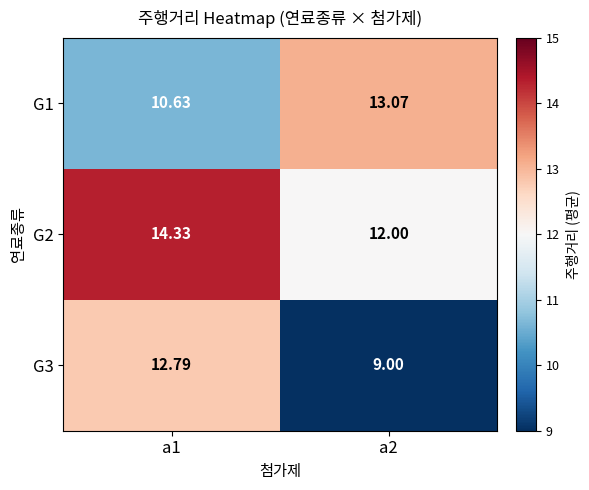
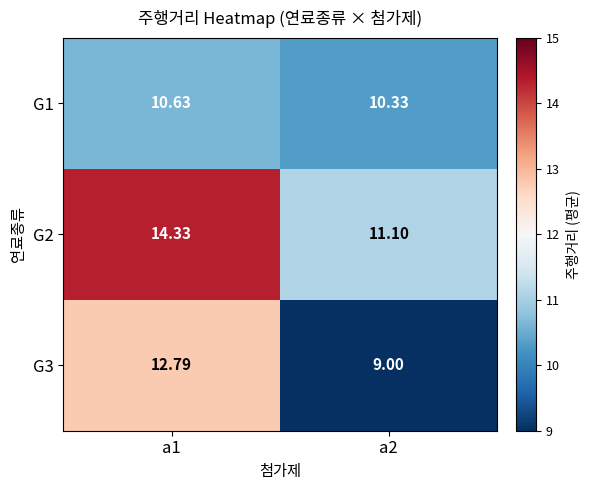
  {
    "G1": {
      "a1": 10.63,
-     "a2": 13.07
+     "a2": 10.33
    },
    "G2": {
      "a1": 14.33,
-     "a2": 12.00
+     "a2": 11.10
    },
    "G3": {
      "a1": 12.79,
      "a2": 9.00
    }
  }
